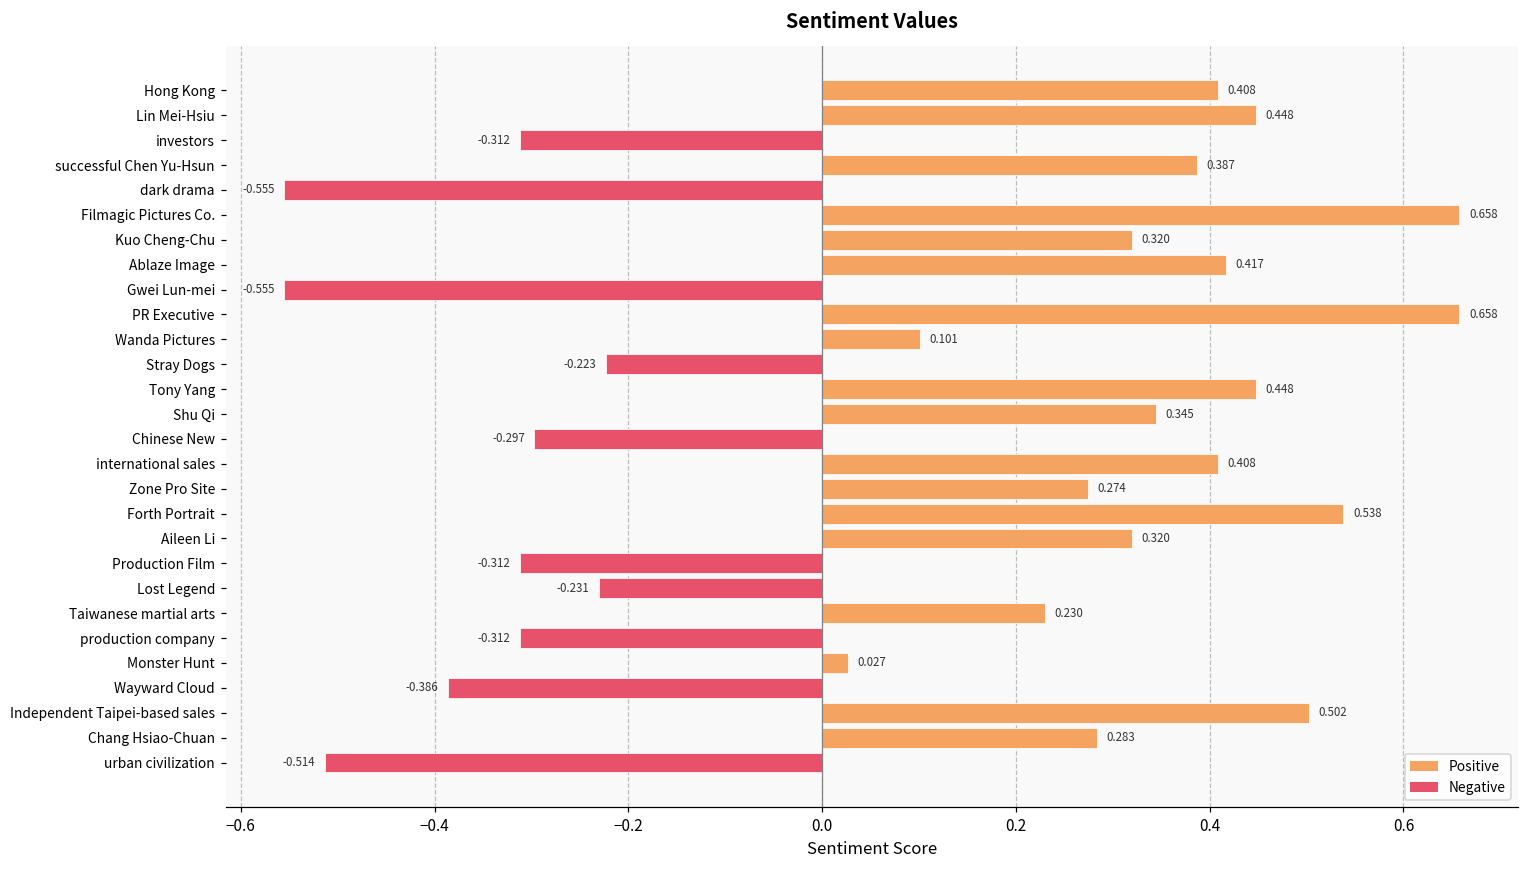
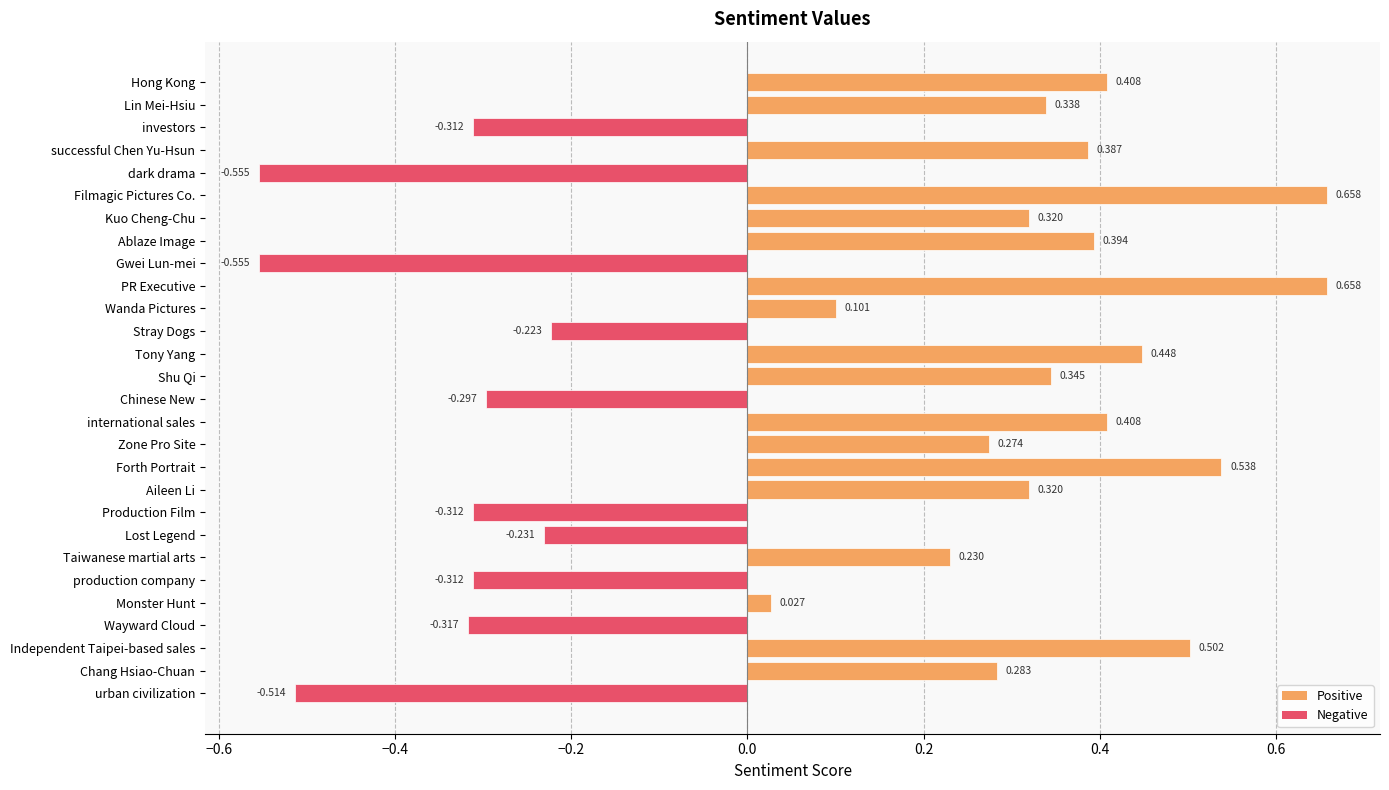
  {
    "Hong Kong": 0.408,
-   "Lin Mei-Hsiu": 0.448,
+   "Lin Mei-Hsiu": 0.338,
    "investors": -0.312,
    "successful Chen Yu-Hsun": 0.387,
    "dark drama": -0.555,
    "Filmagic Pictures Co.": 0.658,
    "Kuo Cheng-Chu": 0.320,
-   "Ablaze Image": 0.417,
+   "Ablaze Image": 0.394,
    "Gwei Lun-mei": -0.555,
    "PR Executive": 0.658,
    "Wanda Pictures": 0.101,
    "Stray Dogs": -0.223,
    "Tony Yang": 0.448,
    "Shu Qi": 0.345,
    "Chinese New": -0.297,
    "international sales": 0.408,
    "Zone Pro Site": 0.274,
    "Forth Portrait": 0.538,
    "Aileen Li": 0.320,
    "Production Film": -0.312,
    "Lost Legend": -0.231,
    "Taiwanese martial arts": 0.230,
    "production company": -0.312,
    "Monster Hunt": 0.027,
-   "Wayward Cloud": -0.386,
+   "Wayward Cloud": -0.317,
    "Independent Taipei-based sales": 0.502,
    "Chang Hsiao-Chuan": 0.283,
    "urban civilization": -0.514
  }
